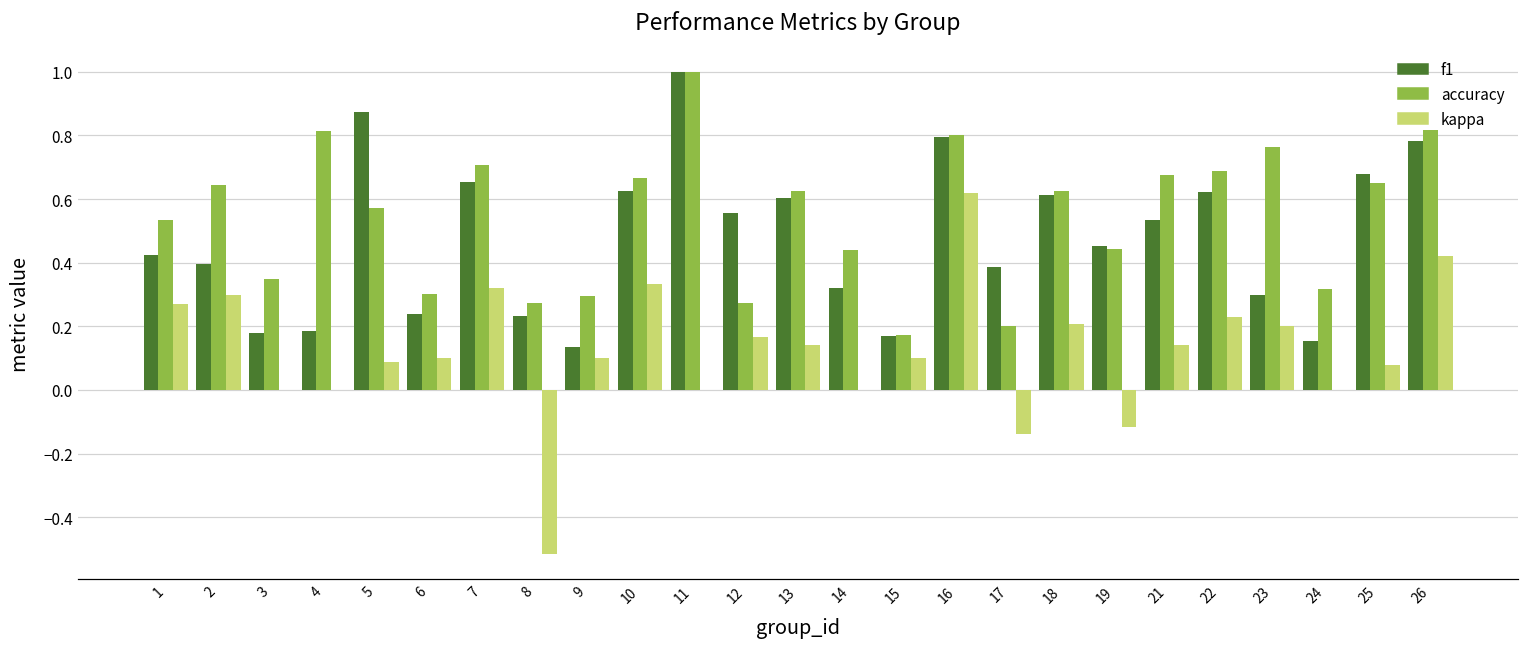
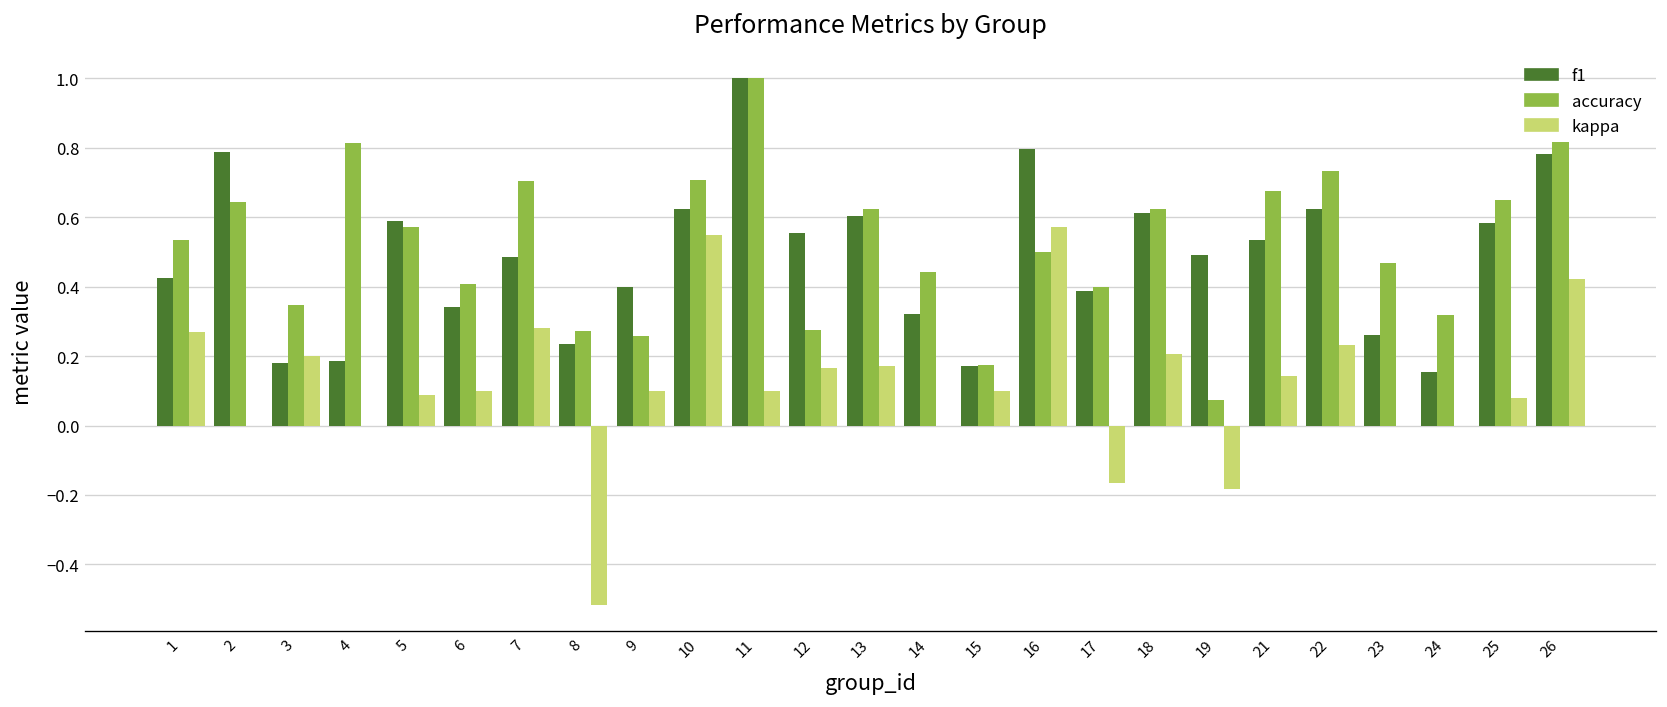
  {
    "f1": {
      "1": 0.42,
-     "2": 0.40,
+     "2": 0.79,
      "3": 0.18,
      "4": 0.19,
-     "5": 0.87,
-     "6": 0.24,
-     "7": 0.65,
+     "5": 0.59,
+     "6": 0.34,
+     "7": 0.49,
      "8": 0.23,
-     "9": 0.13,
+     "9": 0.40,
      "10": 0.63,
      "11": 1.00,
      "12": 0.56,
      "13": 0.60,
      "14": 0.32,
      "15": 0.17,
      "16": 0.80,
      "17": 0.39,
      "18": 0.61,
-     "19": 0.45,
+     "19": 0.49,
      "21": 0.53,
      "22": 0.62,
-     "23": 0.30,
+     "23": 0.26,
      "24": 0.15,
-     "25": 0.68,
+     "25": 0.58,
      "26": 0.78
    },
    "accuracy": {
      "1": 0.53,
      "2": 0.64,
      "3": 0.35,
      "4": 0.82,
      "5": 0.57,
-     "6": 0.30,
+     "6": 0.41,
      "7": 0.71,
      "8": 0.27,
-     "9": 0.29,
-     "10": 0.67,
+     "9": 0.26,
+     "10": 0.71,
      "11": 1.00,
      "12": 0.27,
      "13": 0.63,
      "14": 0.44,
      "15": 0.17,
-     "16": 0.8,
-     "17": 0.2,
+     "16": 0.5,
+     "17": 0.4,
      "18": 0.63,
-     "19": 0.44,
+     "19": 0.07,
      "21": 0.68,
-     "22": 0.69,
-     "23": 0.76,
+     "22": 0.73,
+     "23": 0.47,
      "24": 0.32,
      "25": 0.65,
      "26": 0.82
    },
    "kappa": {
      "1": 0.27,
-     "2": 0.3,
-     "3": 0.0,
+     "2": 0.0,
+     "3": 0.2,
      "4": 0.00,
      "5": 0.09,
      "6": 0.10,
-     "7": 0.32,
+     "7": 0.28,
      "8": -0.52,
      "9": 0.10,
-     "10": 0.33,
-     "11": 0.0,
+     "10": 0.55,
+     "11": 0.1,
      "12": 0.17,
-     "13": 0.14,
+     "13": 0.17,
      "14": 0.00,
      "15": 0.10,
-     "16": 0.62,
-     "17": -0.14,
+     "16": 0.57,
+     "17": -0.17,
      "18": 0.21,
-     "19": -0.12,
+     "19": -0.18,
      "21": 0.14,
      "22": 0.23,
-     "23": 0.2,
+     "23": 0.0,
      "24": 0.00,
      "25": 0.08,
      "26": 0.42
    }
  }
